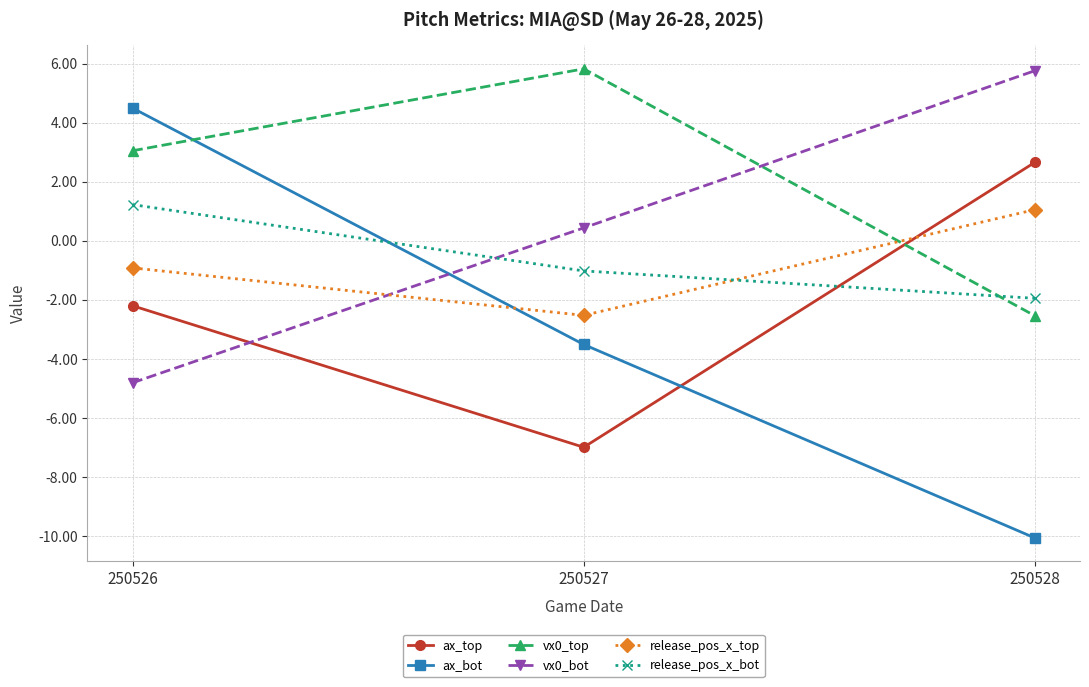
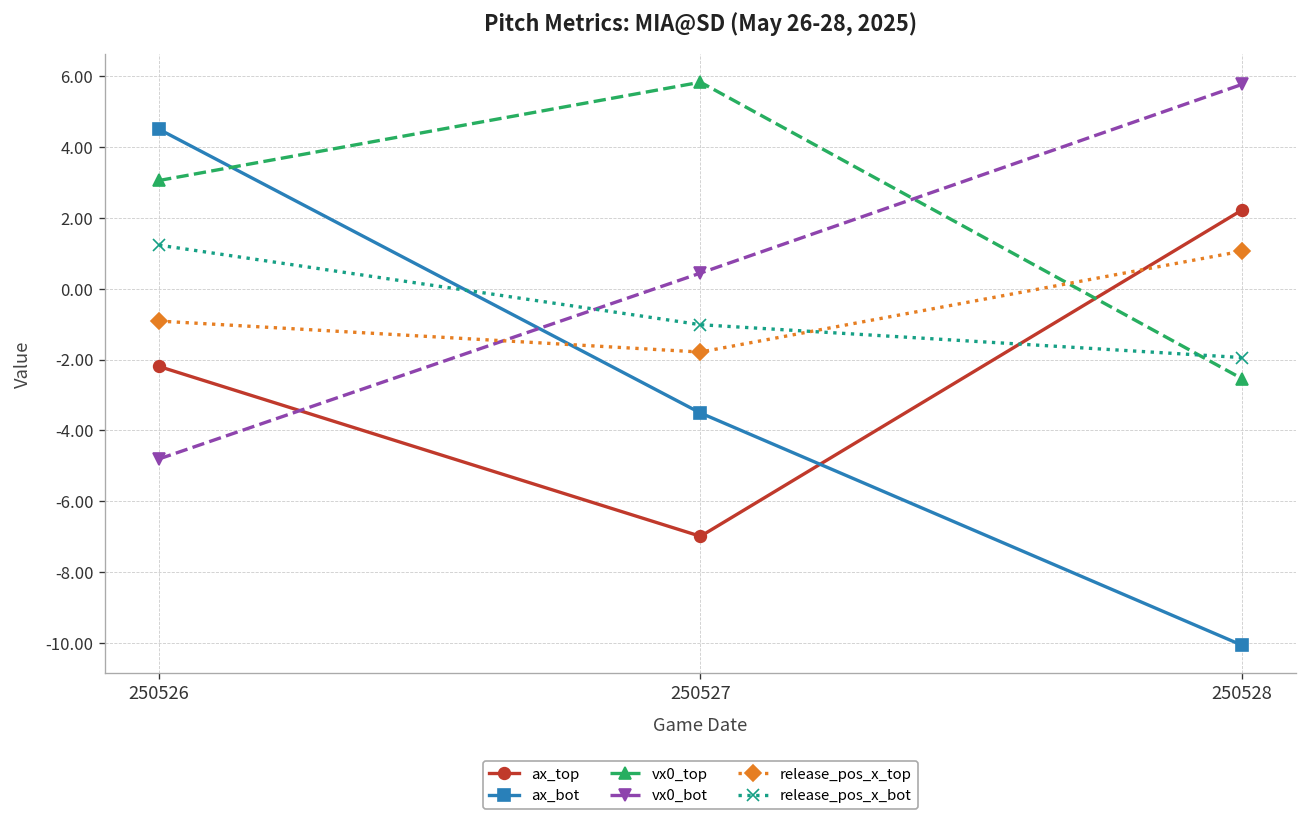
  {
    "ax_top": {
      "250526": -2.2,
      "250527": -7.0,
-     "250528": 2.7
+     "250528": 2.2
    },
    "ax_bot": {
      "250526": 4.5,
      "250527": -3.5,
      "250528": -10.1
    },
    "vx0_bot": {
      "250526": -4.8,
      "250527": 0.4,
      "250528": 5.8
    },
    "release_pos_x_top": {
      "250526": -0.9,
-     "250527": -2.5,
+     "250527": -1.8,
      "250528": 1.1
    }
  }
